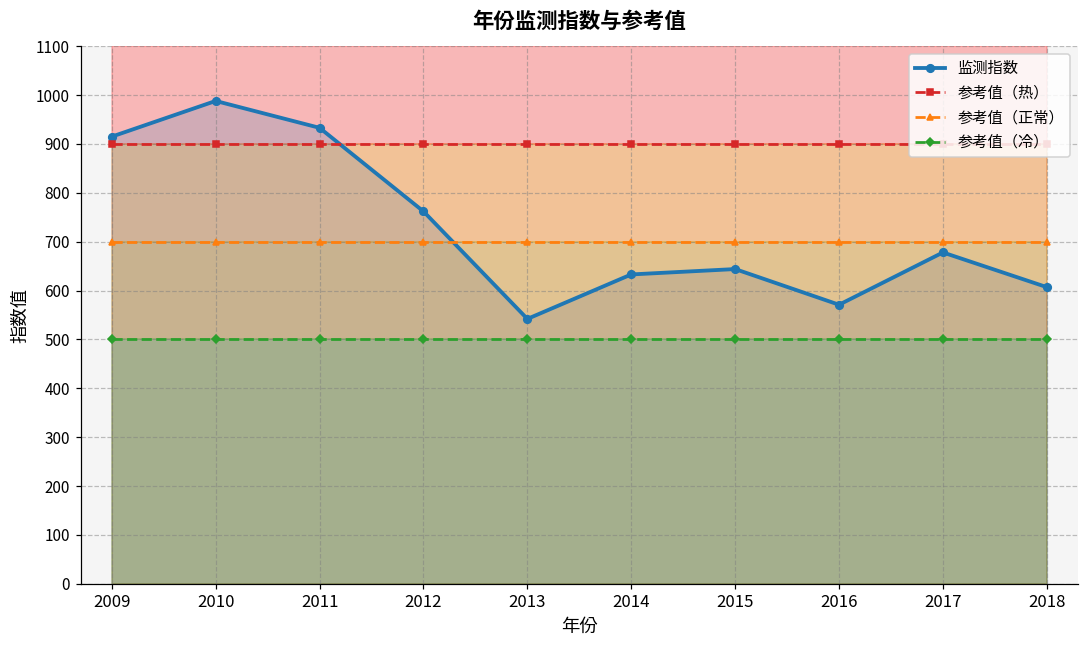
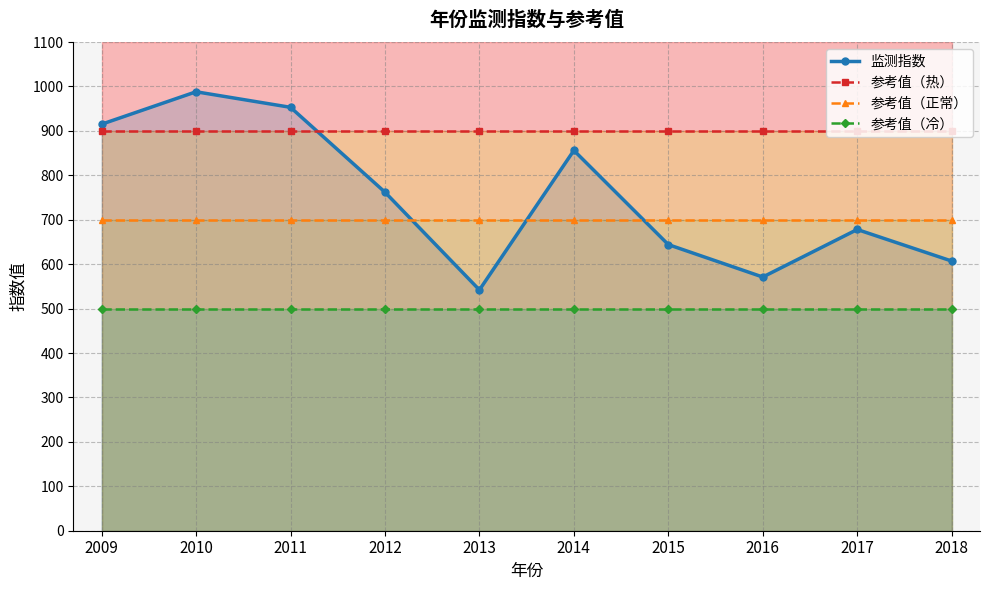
  {
    "监测指数": {
      "2009": 920,
      "2010": 990,
-     "2011": 930,
+     "2011": 950,
      "2012": 760,
      "2013": 540,
-     "2014": 630,
+     "2014": 860,
      "2015": 640,
      "2016": 570,
      "2017": 680,
      "2018": 610
    },
    "参考值（正常）": {
      "2009": 700,
      "2010": 700,
      "2011": 700,
      "2012": 700,
      "2013": 700,
      "2014": 700,
      "2015": 700,
      "2016": 700,
      "2017": 700,
      "2018": 700
    },
    "参考值（冷）": {
      "2009": 500,
      "2010": 500,
      "2011": 500,
      "2012": 500,
      "2013": 500,
      "2014": 500,
      "2015": 500,
      "2016": 500,
      "2017": 500,
      "2018": 500
    }
  }
